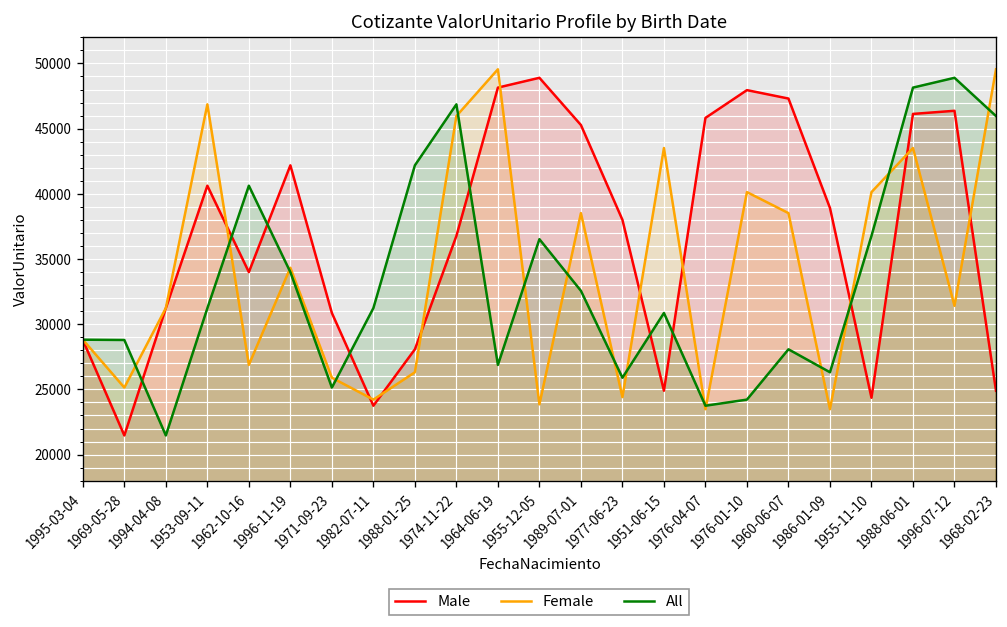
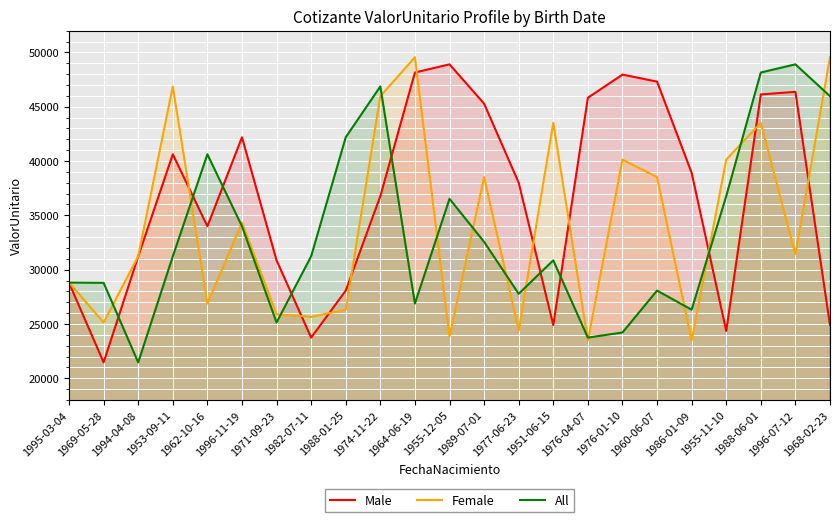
  {
    "Male": {
      "1969-05-28": 21500,
      "1953-09-11": 40600,
      "1962-10-16": 34000,
      "1996-11-19": 42200,
      "1971-09-23": 30900,
      "1982-07-11": 23700,
      "1988-01-25": 28100,
      "1974-11-22": 36800,
      "1964-06-19": 48100,
      "1955-12-05": 48900,
      "1989-07-01": 45300,
      "1977-06-23": 38000,
      "1951-06-15": 24900,
      "1976-04-07": 45800,
      "1976-01-10": 48000,
      "1960-06-07": 47300,
      "1986-01-09": 38900,
      "1955-11-10": 24400,
      "1988-06-01": 46100,
      "1996-07-12": 46400,
      "1968-02-23": 24900
    },
    "Female": {
      "1969-05-28": 25100,
      "1953-09-11": 46900,
      "1962-10-16": 26900,
      "1996-11-19": 34300,
      "1971-09-23": 25900,
-     "1982-07-11": 24200,
+     "1982-07-11": 25700,
      "1988-01-25": 26300,
      "1974-11-22": 46000,
      "1964-06-19": 49600,
      "1955-12-05": 23900,
      "1989-07-01": 38500,
      "1977-06-23": 24400,
      "1951-06-15": 43500,
      "1976-04-07": 23500,
      "1976-01-10": 40100,
      "1960-06-07": 38500,
      "1986-01-09": 23500,
      "1955-11-10": 40100,
      "1988-06-01": 43500,
      "1996-07-12": 31400,
      "1968-02-23": 49600
    },
    "All": {
      "1969-05-28": 28800,
      "1994-04-08": 21500,
      "1953-09-11": 31200,
      "1962-10-16": 40600,
      "1996-11-19": 34000,
      "1971-09-23": 25100,
      "1982-07-11": 31200,
      "1988-01-25": 42200,
      "1974-11-22": 46900,
      "1964-06-19": 26900,
      "1955-12-05": 36500,
      "1989-07-01": 32600,
-     "1977-06-23": 25900,
+     "1977-06-23": 27800,
      "1951-06-15": 30900,
      "1976-04-07": 23700,
      "1976-01-10": 24200,
      "1960-06-07": 28100,
      "1986-01-09": 26300,
      "1955-11-10": 36800,
      "1988-06-01": 48100,
      "1996-07-12": 48900,
      "1968-02-23": 46000
    }
  }
